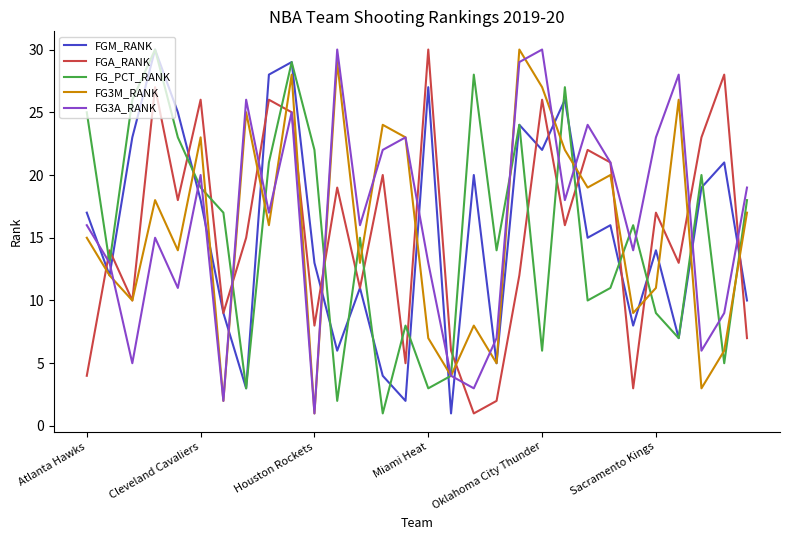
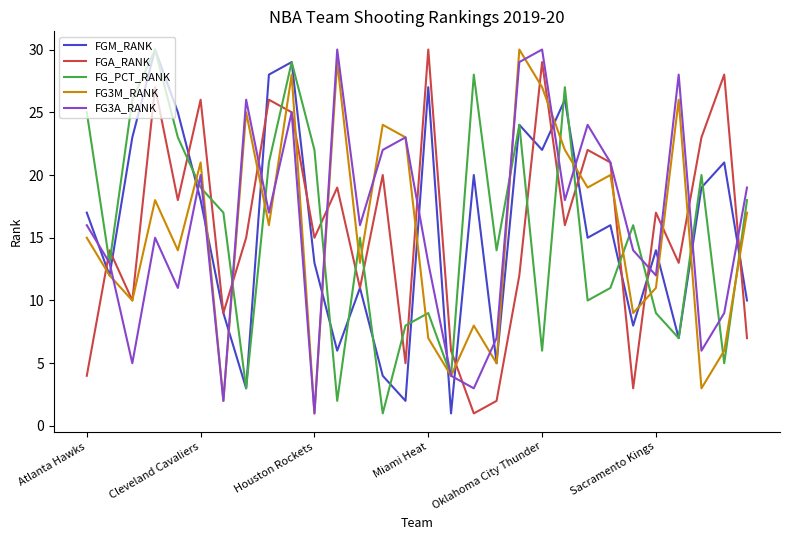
  {
    "FGM_RANK": {
      "Atlanta Hawks": 17,
      "Cleveland Cavaliers": 18,
      "Houston Rockets": 13,
      "Miami Heat": 27,
      "Oklahoma City Thunder": 22,
      "Sacramento Kings": 14
    },
    "FGA_RANK": {
      "Atlanta Hawks": 4,
      "Cleveland Cavaliers": 26,
-     "Houston Rockets": 8,
+     "Houston Rockets": 15,
      "Miami Heat": 30,
-     "Oklahoma City Thunder": 26,
+     "Oklahoma City Thunder": 29,
      "Sacramento Kings": 17
    },
    "FG_PCT_RANK": {
      "Cleveland Cavaliers": 19,
      "Houston Rockets": 22,
-     "Miami Heat": 3,
+     "Miami Heat": 9,
      "Oklahoma City Thunder": 6,
      "Sacramento Kings": 9
    },
    "FG3M_RANK": {
      "Atlanta Hawks": 15,
-     "Cleveland Cavaliers": 23,
+     "Cleveland Cavaliers": 21,
      "Miami Heat": 7,
      "Oklahoma City Thunder": 27,
      "Sacramento Kings": 11
    },
    "FG3A_RANK": {
      "Atlanta Hawks": 16,
      "Cleveland Cavaliers": 20,
      "Miami Heat": 13,
      "Oklahoma City Thunder": 30,
-     "Sacramento Kings": 23
+     "Sacramento Kings": 12
    }
  }
